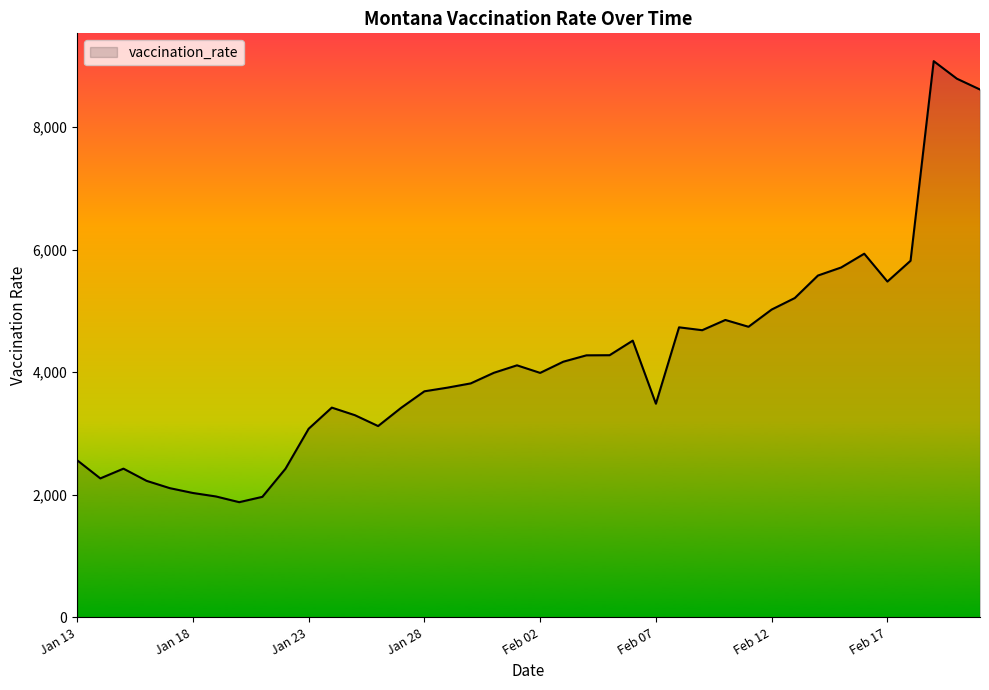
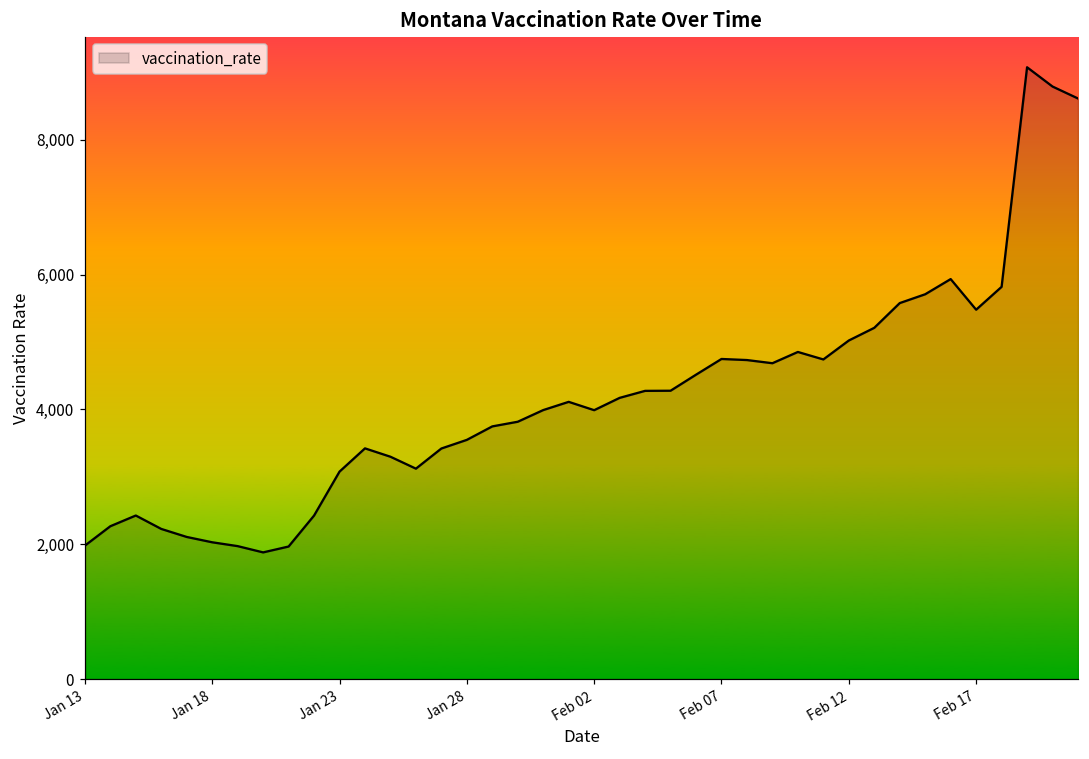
  {
-   "Jan 13": "2,600",
+   "Jan 13": "2,000",
    "Jan 18": "2,000",
    "Jan 23": "3,100",
-   "Jan 28": "3,700",
+   "Jan 28": "3,500",
    "Feb 02": "4,000",
-   "Feb 07": "3,500",
+   "Feb 07": "4,700",
    "Feb 12": "5,000",
    "Feb 17": "5,500"
  }
